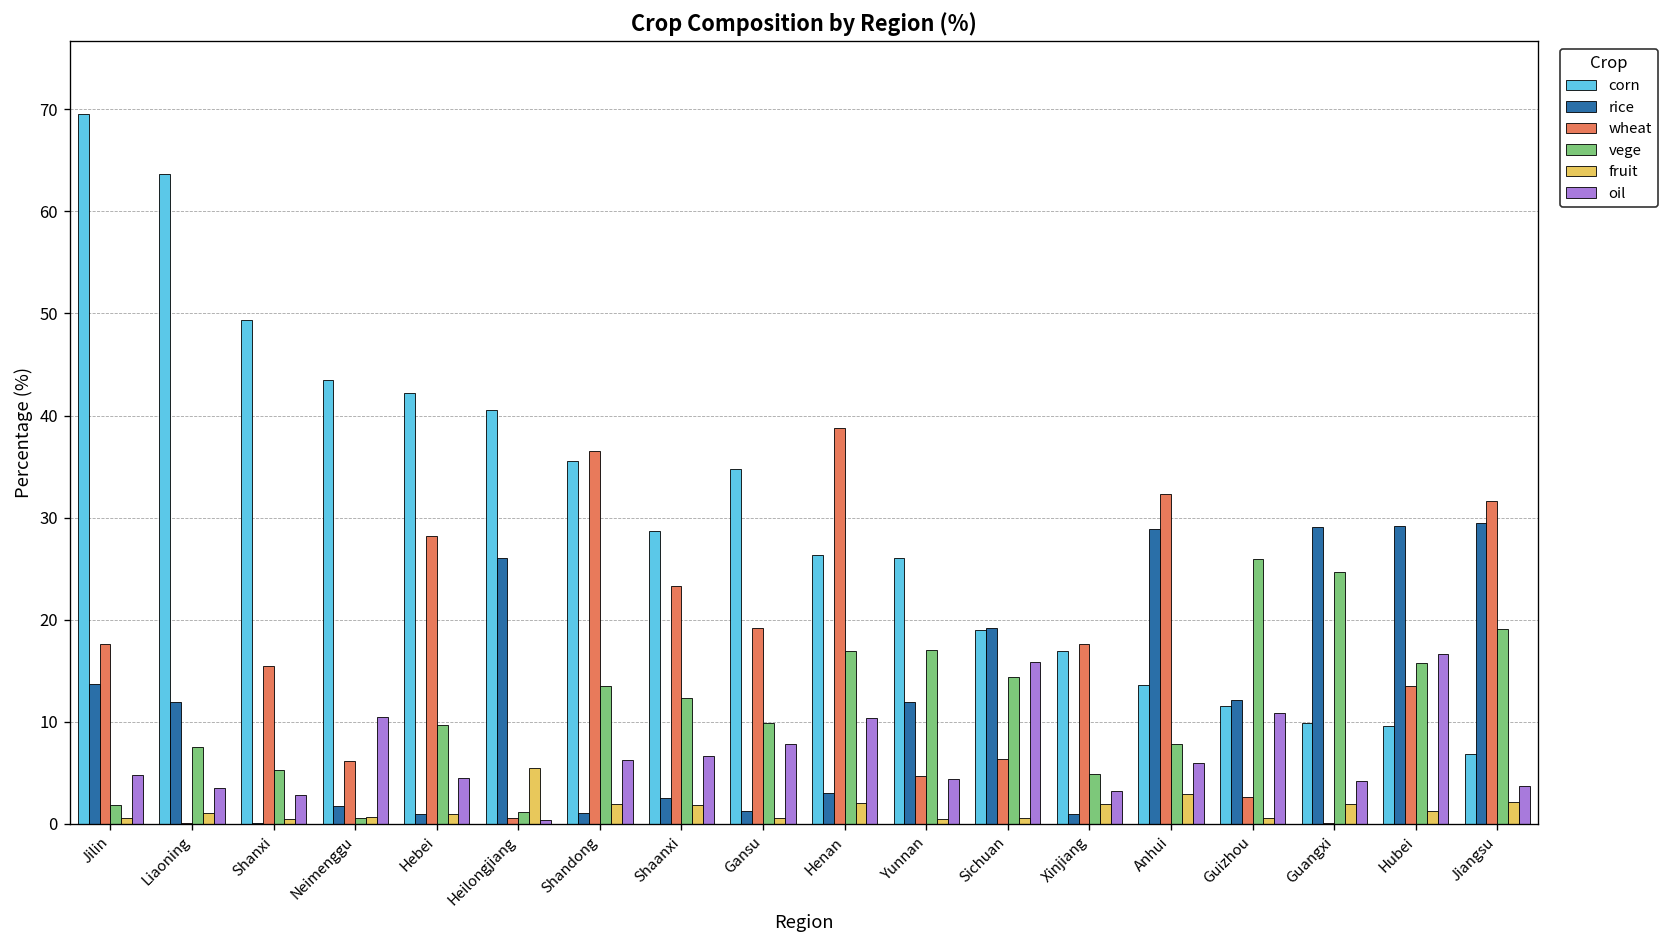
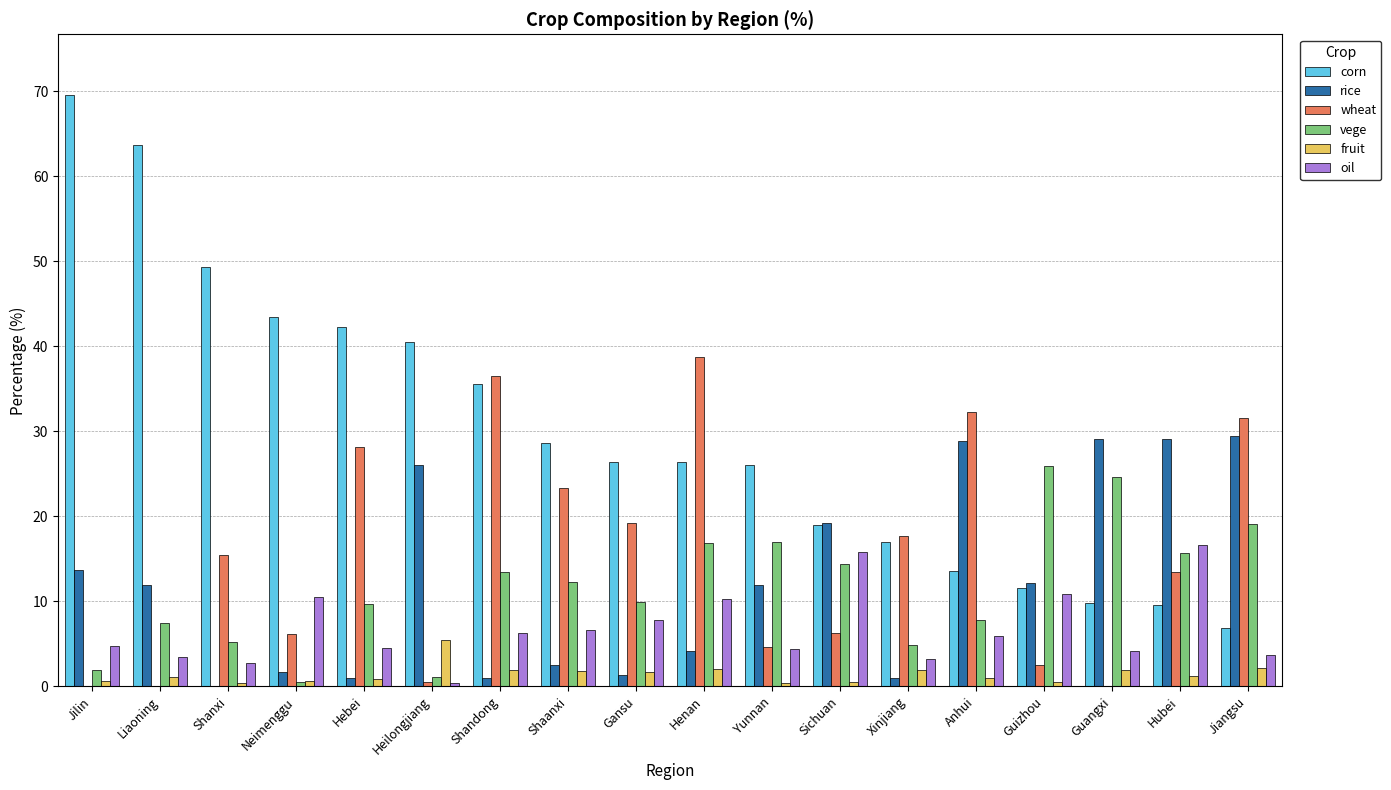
  {
    "corn": {
      "Jilin": 70,
      "Liaoning": 64,
      "Shanxi": 49,
      "Neimenggu": 43,
      "Hebei": 42,
      "Heilongjiang": 41,
      "Shandong": 36,
      "Shaanxi": 29,
-     "Gansu": 35,
+     "Gansu": 26,
      "Henan": 26,
      "Yunnan": 26,
      "Sichuan": 19,
      "Xinjiang": 17,
      "Anhui": 14,
      "Guizhou": 12,
      "Guangxi": 10,
      "Hubei": 10,
      "Jiangsu": 7
    },
    "rice": {
      "Jilin": 14,
      "Liaoning": 12,
      "Neimenggu": 2,
      "Hebei": 1,
      "Heilongjiang": 26,
      "Shandong": 1,
      "Shaanxi": 3,
      "Gansu": 1,
-     "Henan": 3,
+     "Henan": 4,
      "Yunnan": 12,
      "Sichuan": 19,
      "Xinjiang": 1,
      "Anhui": 29,
      "Guizhou": 12,
      "Guangxi": 29,
      "Hubei": 29,
      "Jiangsu": 29
    },
    "wheat": {
-     "Jilin": 18,
+     "Jilin": 0,
      "Shanxi": 15,
      "Neimenggu": 6,
      "Hebei": 28,
      "Heilongjiang": 1,
      "Shandong": 37,
      "Shaanxi": 23,
      "Gansu": 19,
      "Henan": 39,
      "Yunnan": 5,
      "Sichuan": 6,
      "Xinjiang": 18,
      "Anhui": 32,
      "Guizhou": 3,
      "Hubei": 13,
      "Jiangsu": 32
    },
    "vege": {
      "Jilin": 2,
      "Liaoning": 7,
      "Shanxi": 5,
      "Neimenggu": 1,
      "Hebei": 10,
      "Heilongjiang": 1,
      "Shandong": 14,
      "Shaanxi": 12,
      "Gansu": 10,
      "Henan": 17,
      "Yunnan": 17,
      "Sichuan": 14,
      "Xinjiang": 5,
      "Anhui": 8,
      "Guizhou": 26,
      "Guangxi": 25,
      "Hubei": 16,
      "Jiangsu": 19
    },
    "fruit": {
      "Jilin": 1,
      "Liaoning": 1,
      "Shanxi": 0,
      "Neimenggu": 1,
      "Hebei": 1,
      "Heilongjiang": 5,
      "Shandong": 2,
      "Shaanxi": 2,
-     "Gansu": 1,
+     "Gansu": 2,
      "Henan": 2,
      "Yunnan": 0,
      "Sichuan": 1,
      "Xinjiang": 2,
-     "Anhui": 3,
+     "Anhui": 1,
      "Guizhou": 1,
      "Guangxi": 2,
      "Hubei": 1,
      "Jiangsu": 2
    },
    "oil": {
      "Jilin": 5,
      "Liaoning": 4,
      "Shanxi": 3,
      "Neimenggu": 11,
      "Hebei": 4,
      "Heilongjiang": 0,
      "Shandong": 6,
      "Shaanxi": 7,
      "Gansu": 8,
      "Henan": 10,
      "Yunnan": 4,
      "Sichuan": 16,
      "Xinjiang": 3,
      "Anhui": 6,
      "Guizhou": 11,
      "Guangxi": 4,
      "Hubei": 17,
      "Jiangsu": 4
    }
  }
